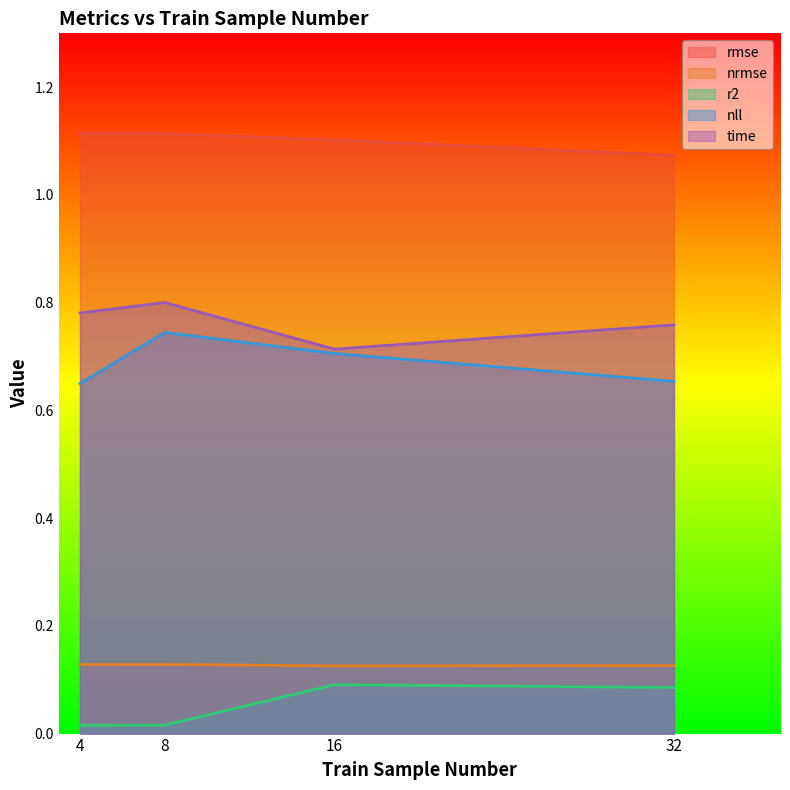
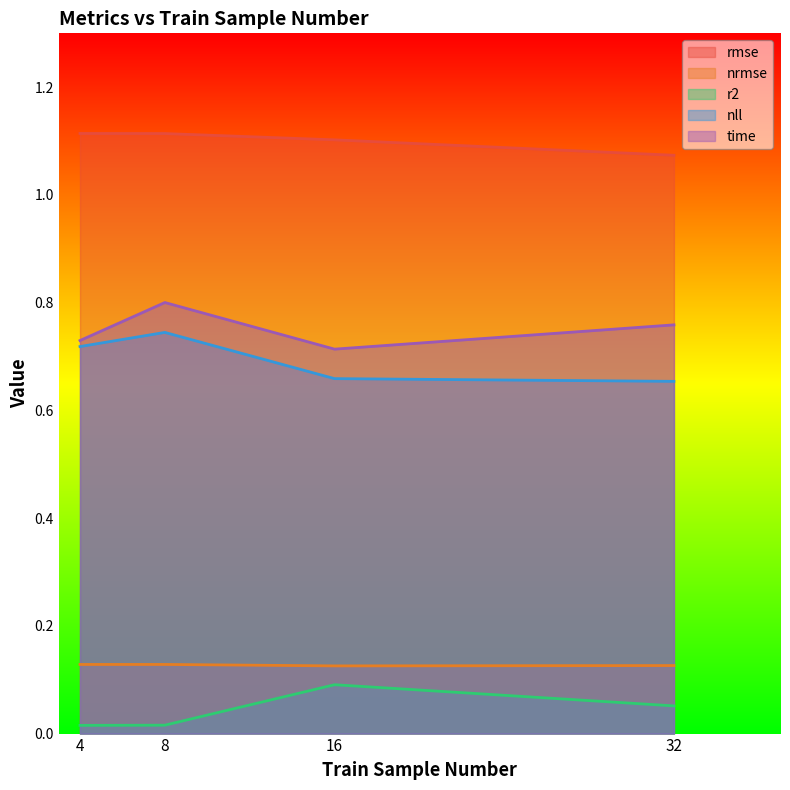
  {
    "r2": {
      "4": 0.02,
      "8": 0.02,
      "16": 0.09,
-     "32": 0.09
+     "32": 0.05
    },
    "nll": {
-     "4": 0.65,
+     "4": 0.72,
      "8": 0.74,
-     "16": 0.71,
+     "16": 0.66,
      "32": 0.65
    },
    "time": {
-     "4": 0.78,
+     "4": 0.73,
      "8": 0.80,
      "16": 0.71,
      "32": 0.76
    }
  }
